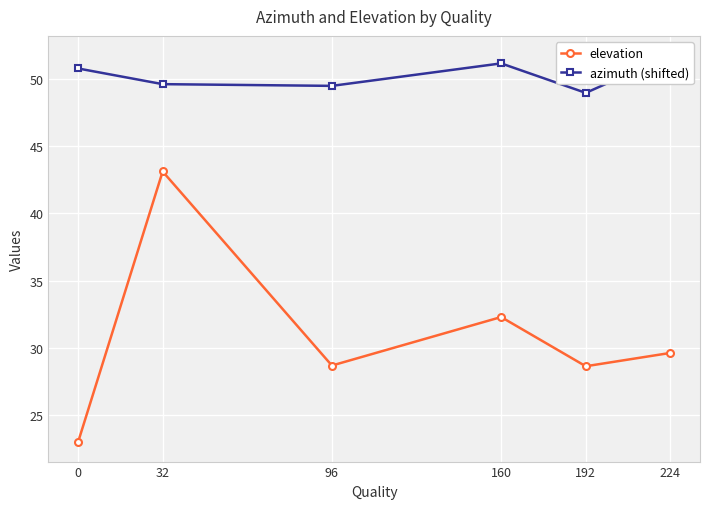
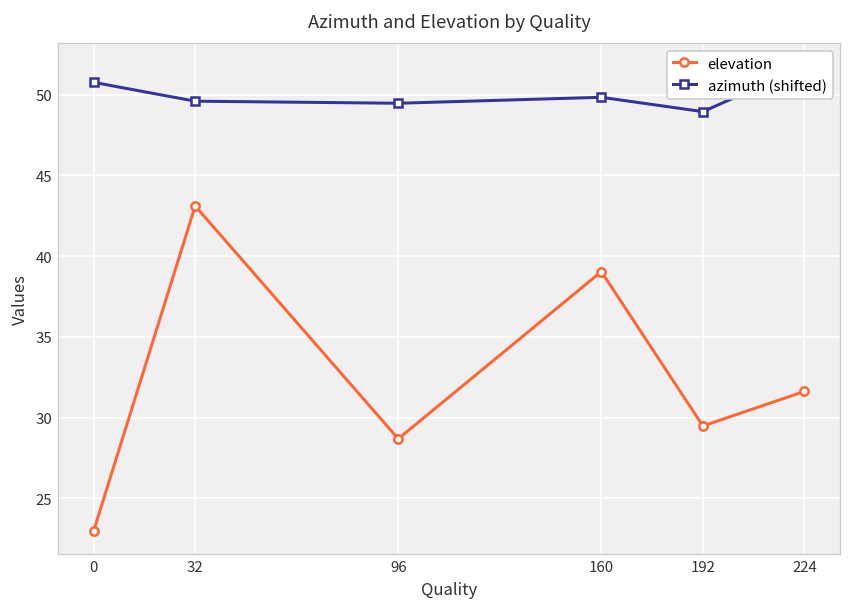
  {
    "elevation": {
      "0": 23.0,
      "32": 43.1,
      "96": 28.7,
-     "160": 32.3,
-     "192": 28.6,
-     "224": 29.6
+     "160": 39.0,
+     "192": 29.5,
+     "224": 31.6
    },
    "azimuth (shifted)": {
      "0": 50.8,
      "32": 49.6,
      "96": 49.5,
-     "160": 51.1,
+     "160": 49.8,
      "192": 48.9
    }
  }
